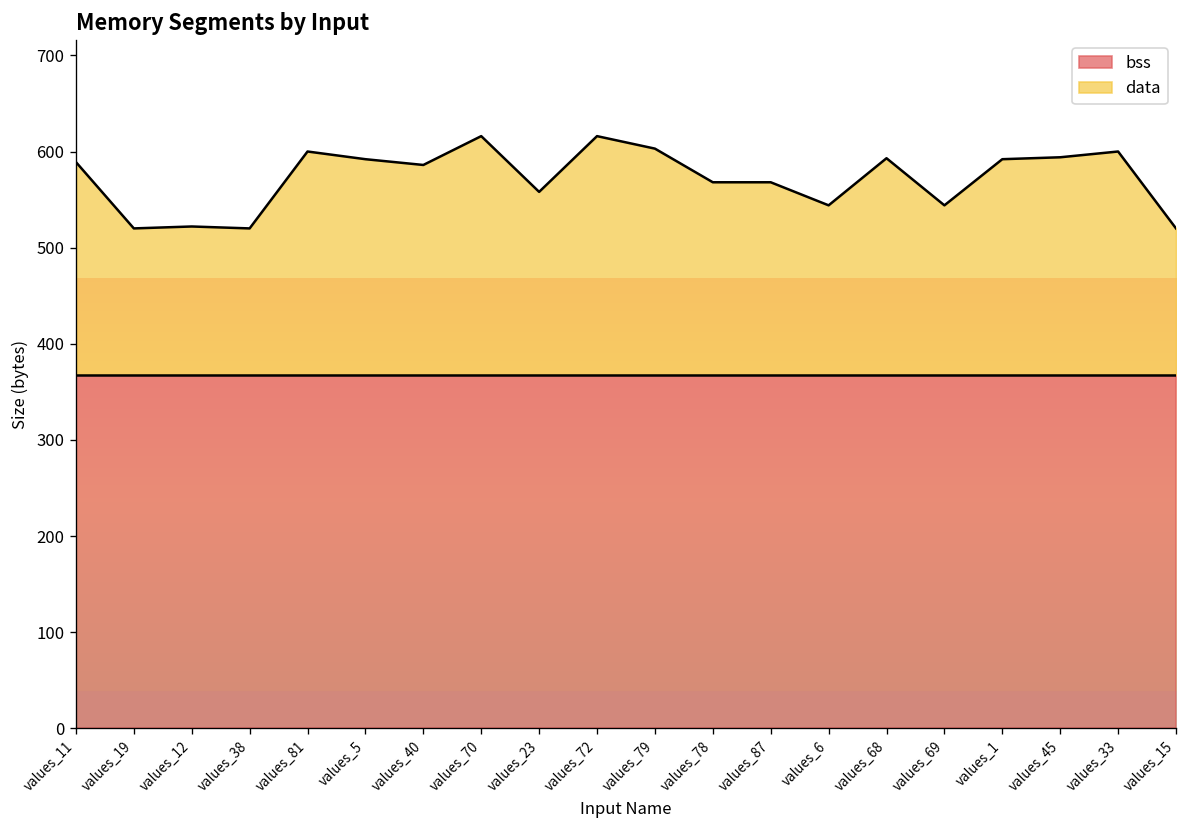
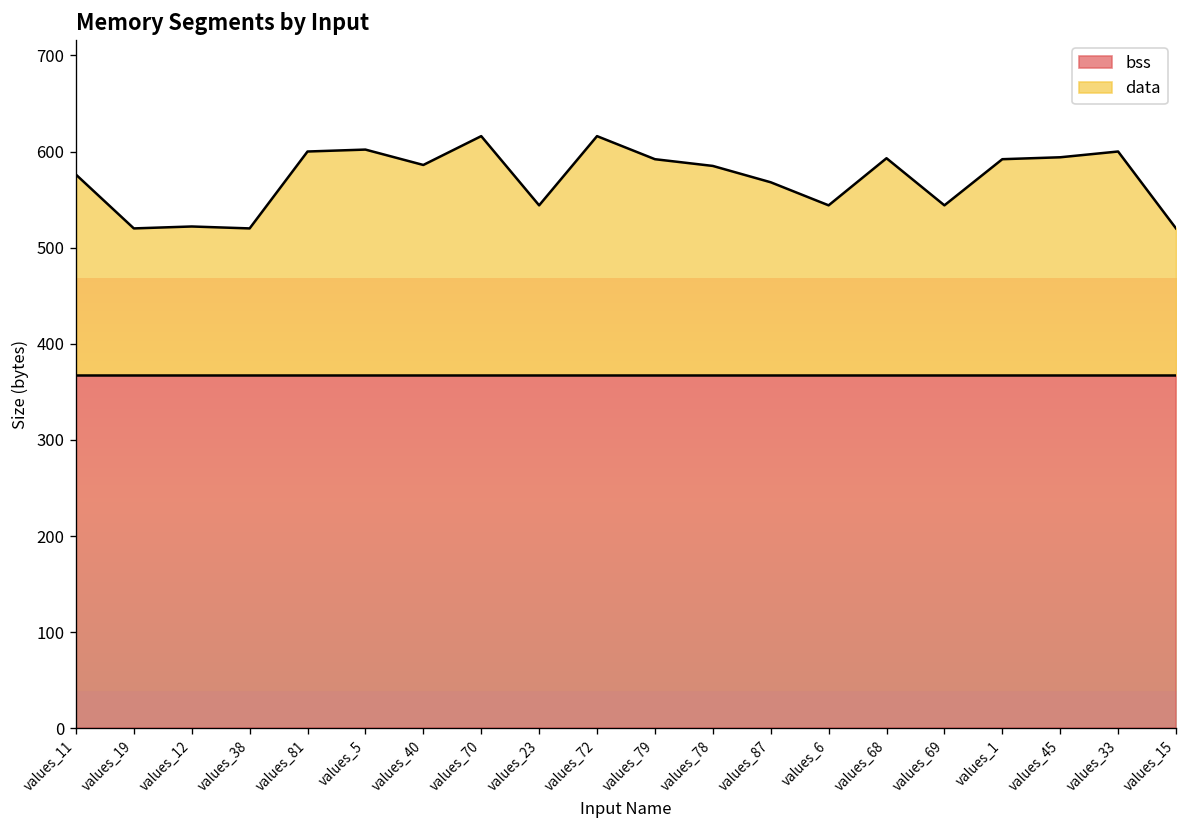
  {
    "bss": {
      "values_11": 370,
      "values_19": 370,
      "values_12": 370,
      "values_38": 370,
      "values_81": 370,
      "values_5": 370,
      "values_40": 370,
      "values_70": 370,
      "values_23": 370,
      "values_72": 370,
      "values_79": 370,
      "values_78": 370,
      "values_87": 370,
      "values_6": 370,
      "values_68": 370,
      "values_69": 370,
      "values_1": 370,
      "values_45": 370,
      "values_33": 370,
      "values_15": 370
    },
    "data": {
-     "values_11": 590,
+     "values_11": 580,
      "values_19": 520,
      "values_12": 520,
      "values_38": 520,
      "values_81": 600,
-     "values_5": 590,
+     "values_5": 600,
      "values_40": 590,
      "values_70": 620,
-     "values_23": 560,
+     "values_23": 540,
      "values_72": 620,
-     "values_79": 600,
-     "values_78": 570,
+     "values_79": 590,
+     "values_78": 590,
      "values_87": 570,
      "values_6": 540,
      "values_68": 590,
      "values_69": 540,
      "values_1": 590,
      "values_45": 590,
      "values_33": 600,
      "values_15": 520
    }
  }
